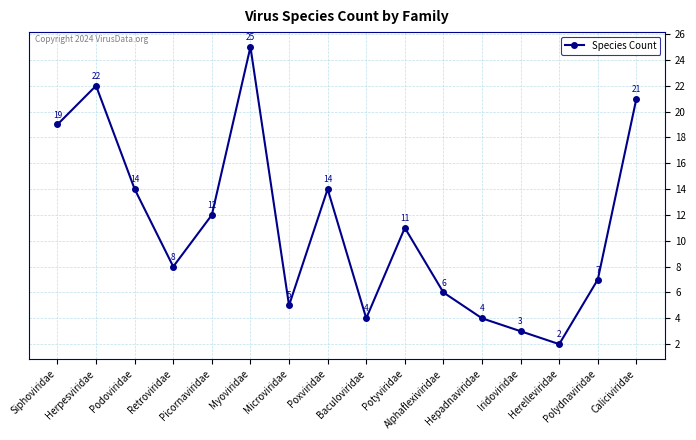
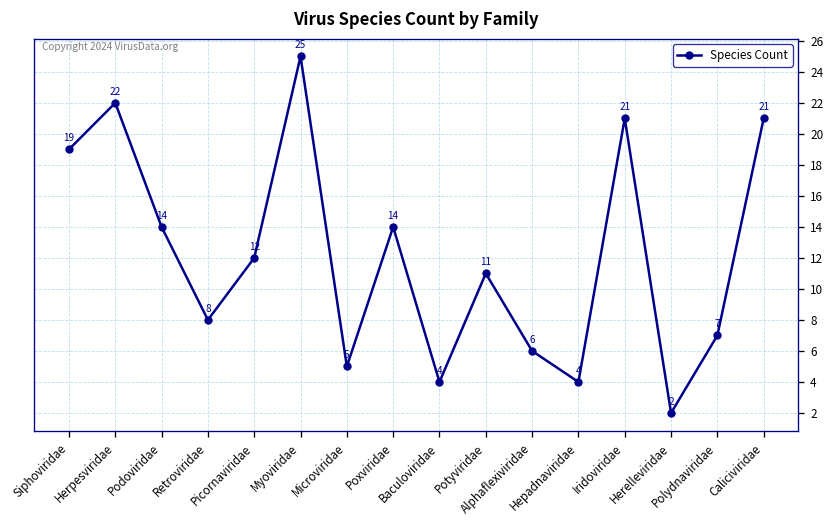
  {
    "Siphoviridae": 19,
    "Herpesviridae": 22,
    "Podoviridae": 14,
    "Retroviridae": 8,
    "Picornaviridae": 12,
    "Myoviridae": 25,
    "Microviridae": 5,
    "Poxviridae": 14,
    "Baculoviridae": 4,
    "Potyviridae": 11,
    "Alphaflexiviridae": 6,
    "Hepadnaviridae": 4,
-   "Iridoviridae": 3,
+   "Iridoviridae": 21,
    "Herelleviridae": 2,
    "Polydnaviridae": 7,
    "Caliciviridae": 21
  }
